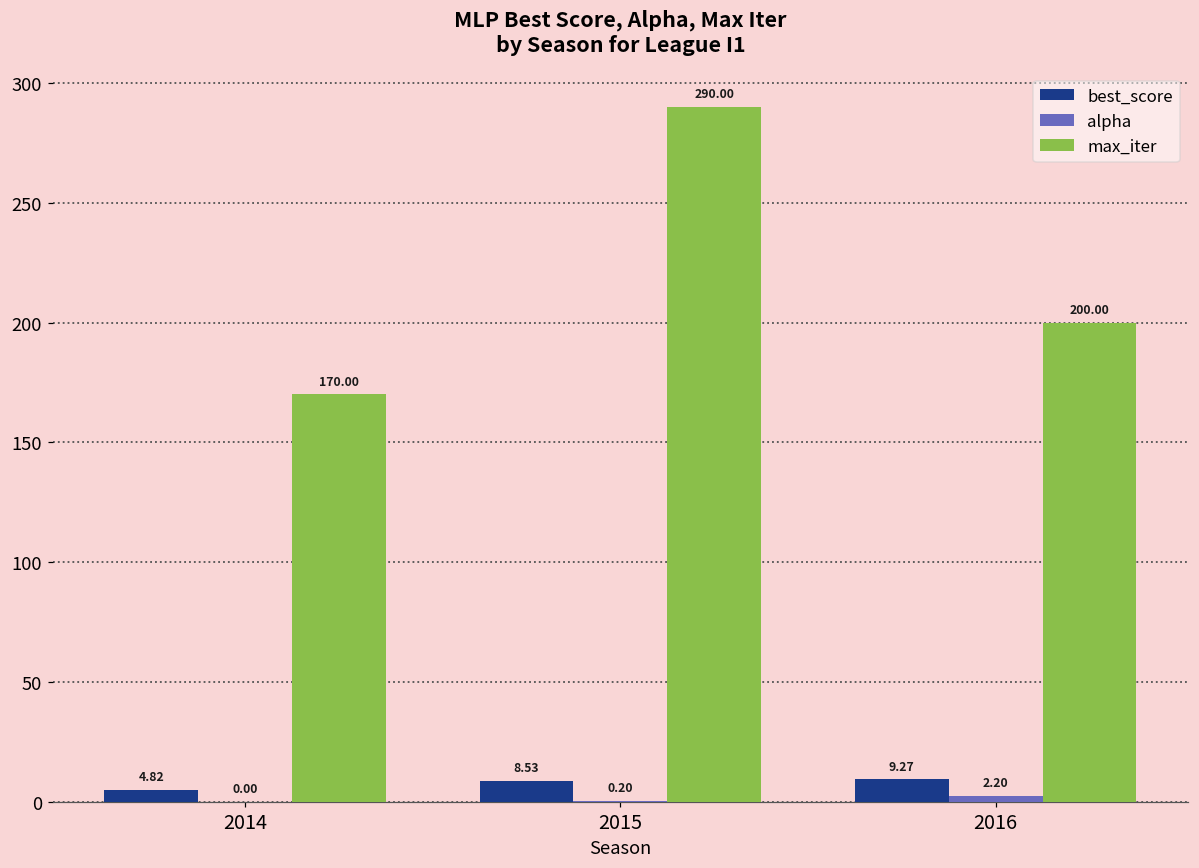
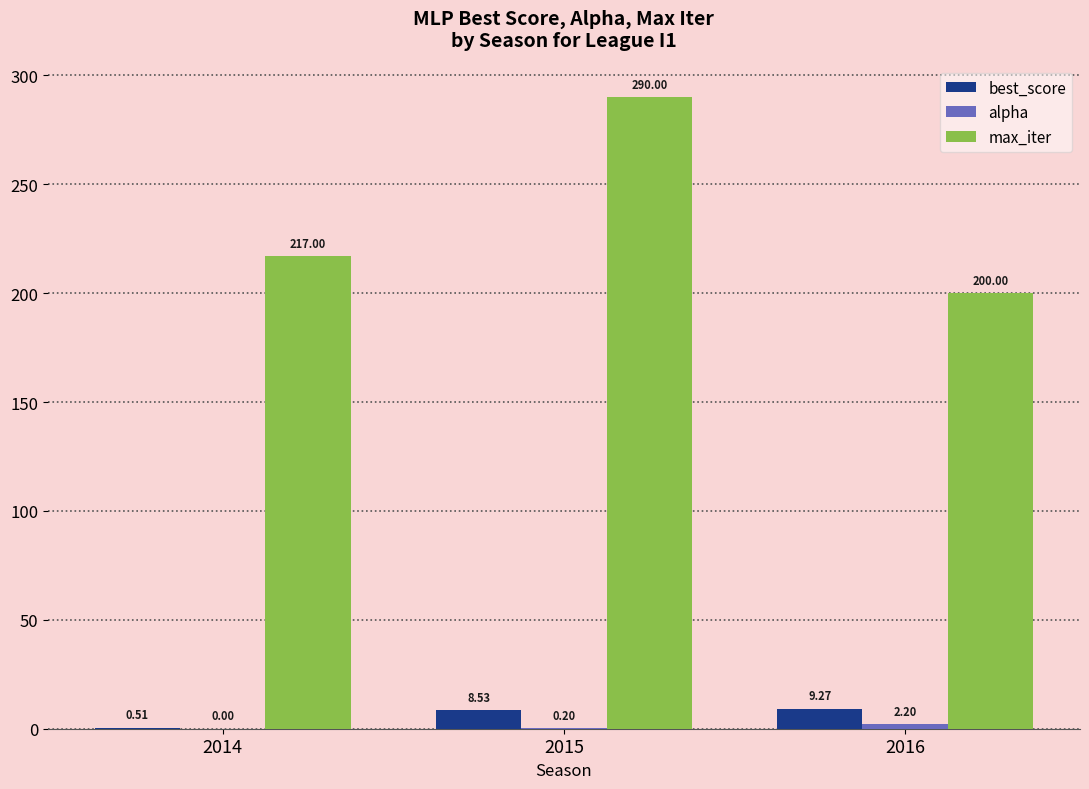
  {
    "best_score": {
-     "2014": 4.82,
+     "2014": 0.51,
      "2015": 8.53,
      "2016": 9.27
    },
    "alpha": {
      "2014": 0.00,
      "2015": 0.20,
      "2016": 2.20
    },
    "max_iter": {
-     "2014": 170.00,
+     "2014": 217.00,
      "2015": 290.00,
      "2016": 200.00
    }
  }
